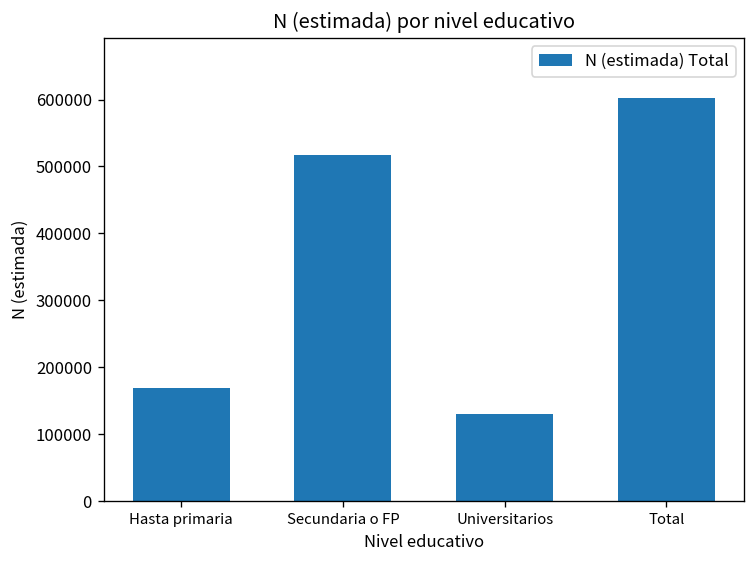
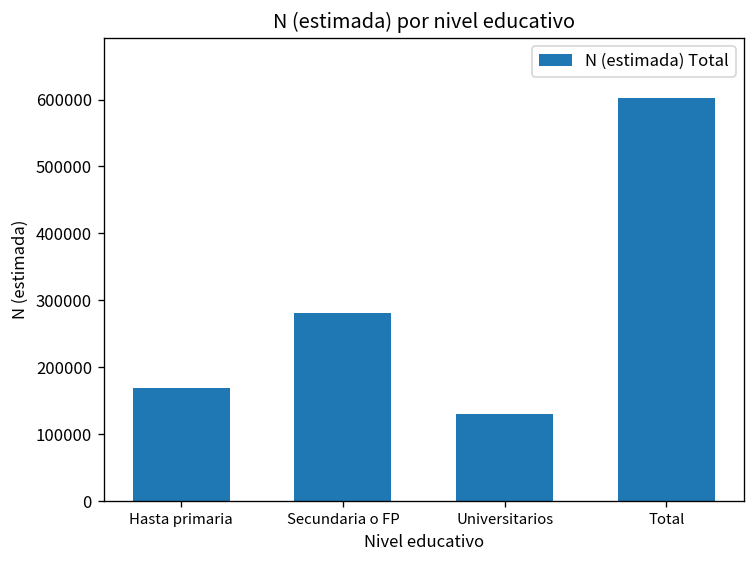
  {
    "Hasta primaria": 170000,
-   "Secundaria o FP": 520000,
+   "Secundaria o FP": 280000,
    "Universitarios": 130000,
    "Total": 600000
  }
